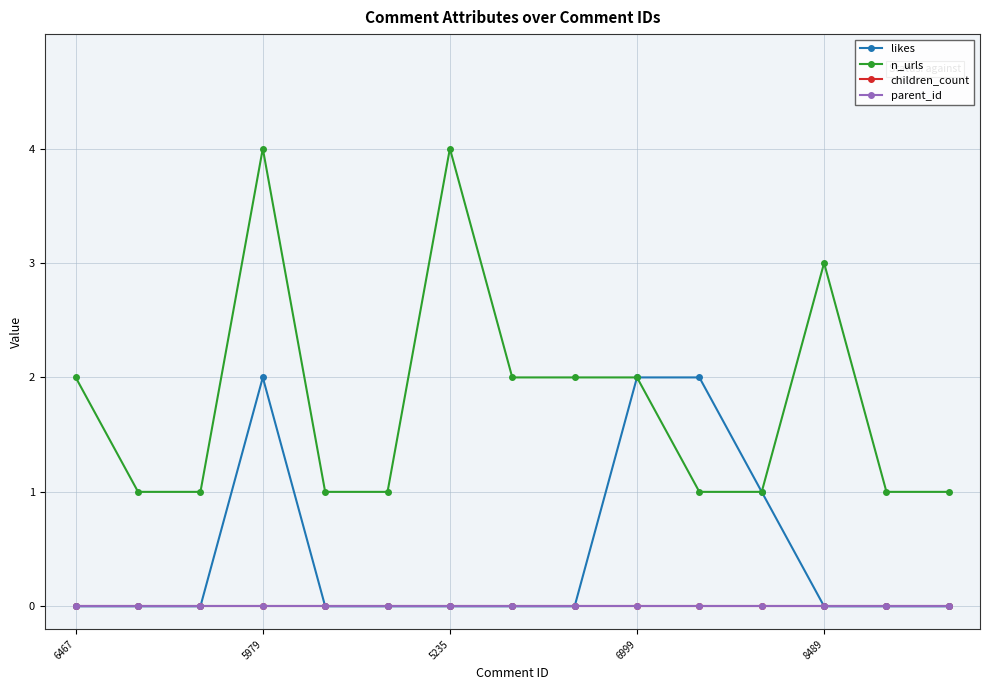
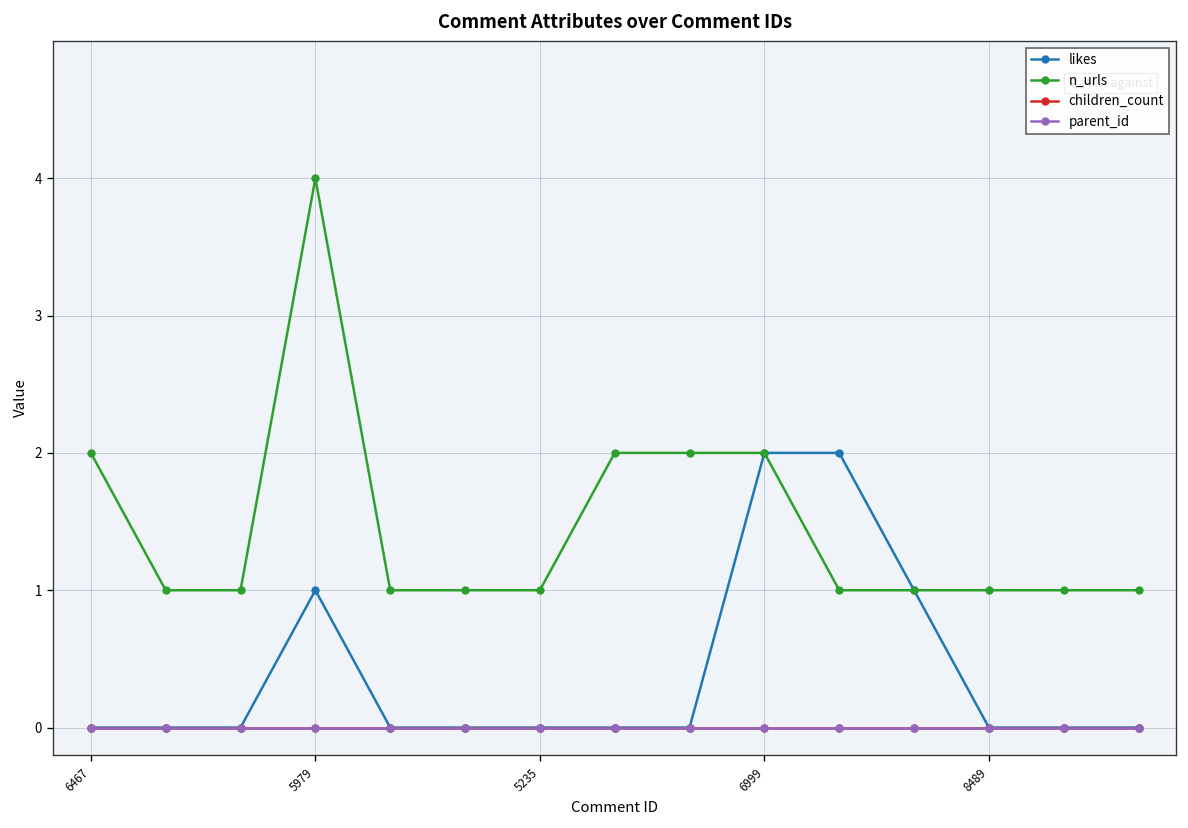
  {
    "likes": {
-     "5979": 2
+     "5979": 1
    },
    "n_urls": {
      "6467": 2,
      "5979": 4,
-     "5235": 4,
-     "8489": 3
+     "5235": 1,
+     "8489": 1
    },
    "parent_id": {
      "5979": 0,
      "6999": 0
    }
  }
